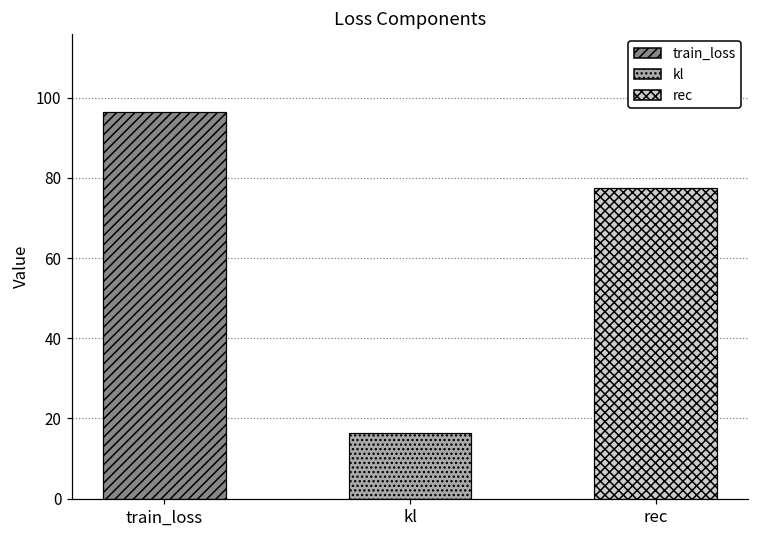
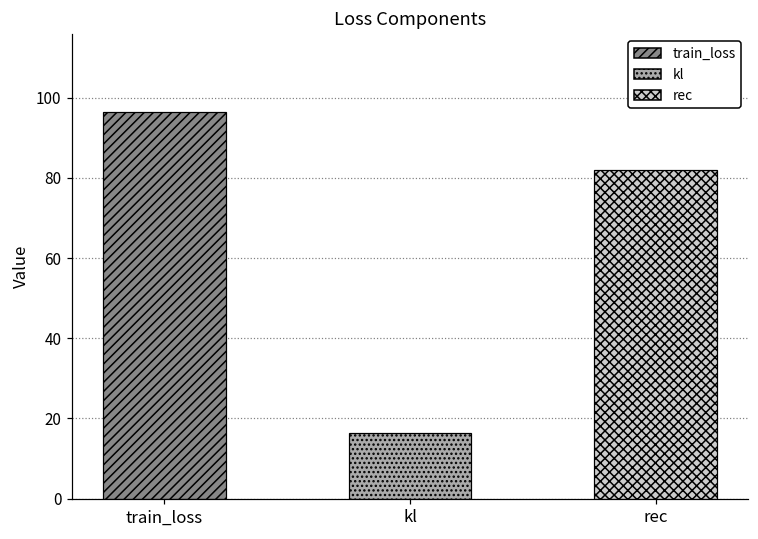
  {
    "train_loss": 96,
    "kl": 16,
-   "rec": 78
+   "rec": 82
  }
